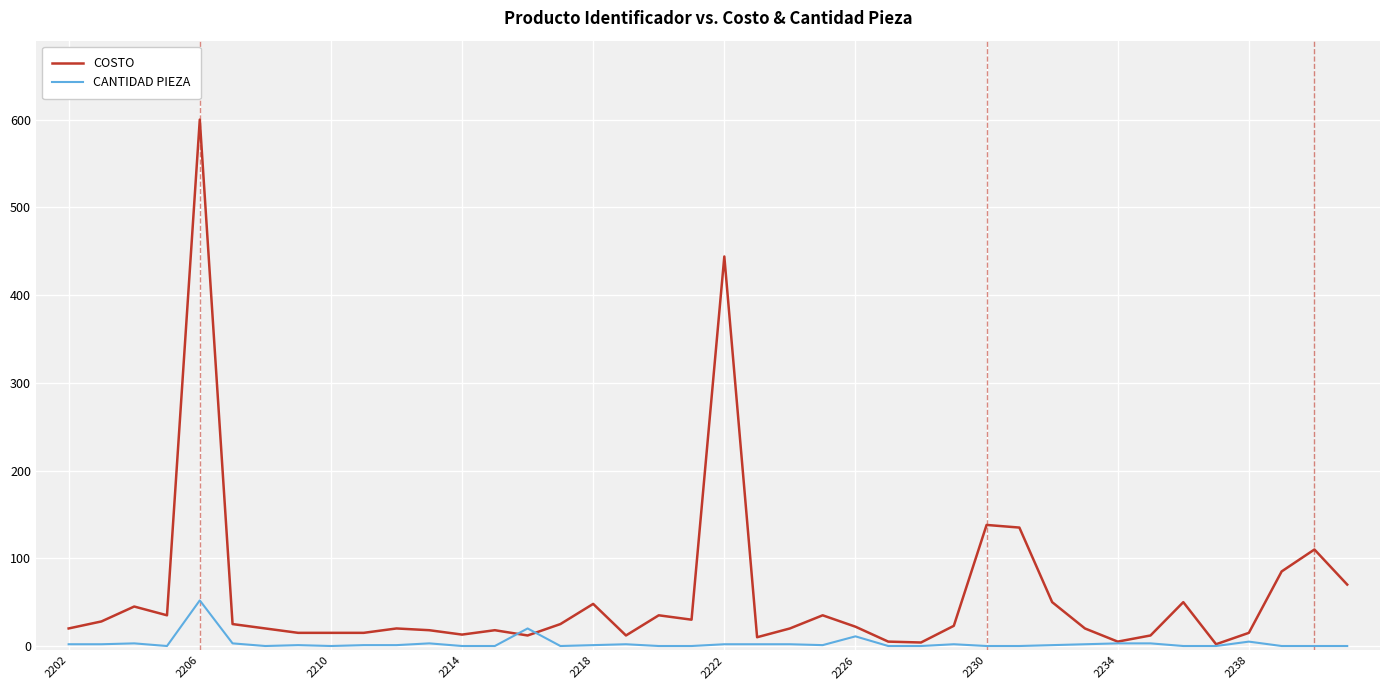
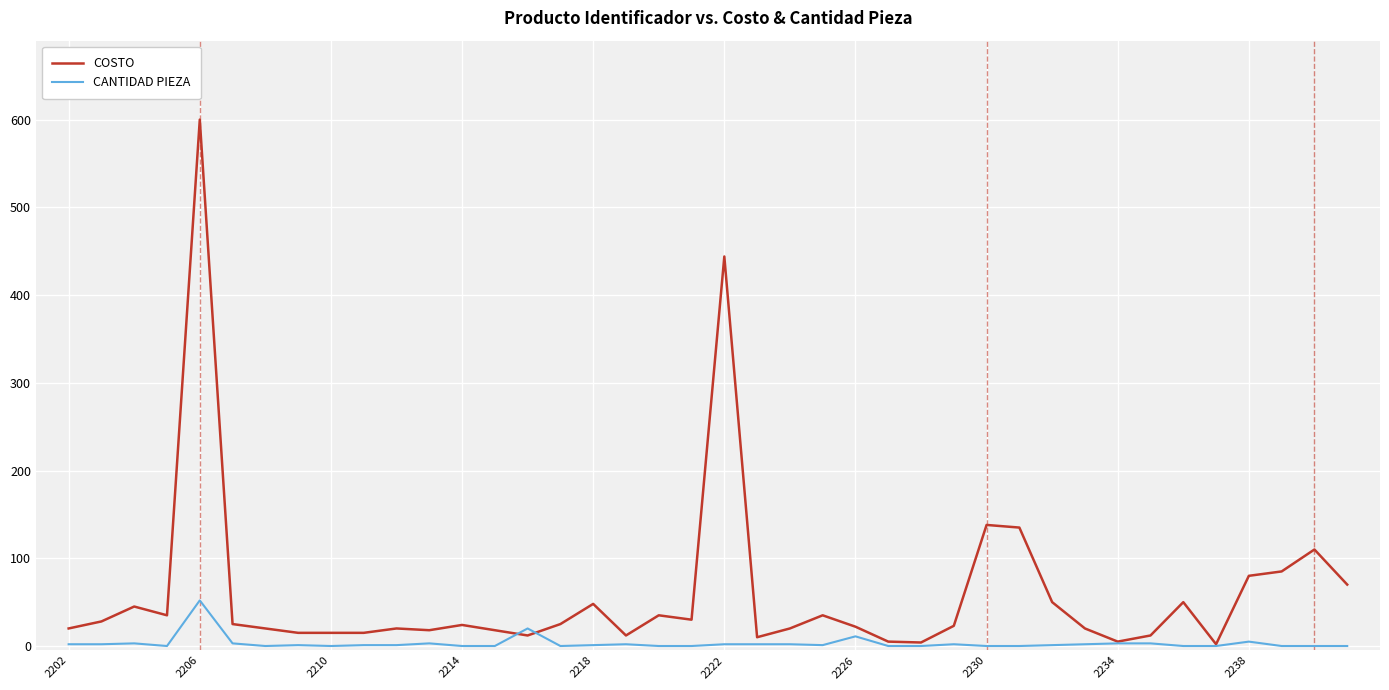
  {
    "COSTO": {
      "2202": 20,
      "2206": 600,
      "2210": 20,
-     "2214": 10,
+     "2214": 20,
      "2218": 50,
      "2222": 440,
      "2226": 20,
      "2230": 140,
-     "2238": 20
+     "2238": 80
    },
    "CANTIDAD PIEZA": {
      "2202": 0,
      "2206": 50,
      "2210": 0,
      "2214": 0,
      "2218": 0,
      "2222": 0,
      "2226": 10,
      "2230": 0,
      "2238": 10
    }
  }
